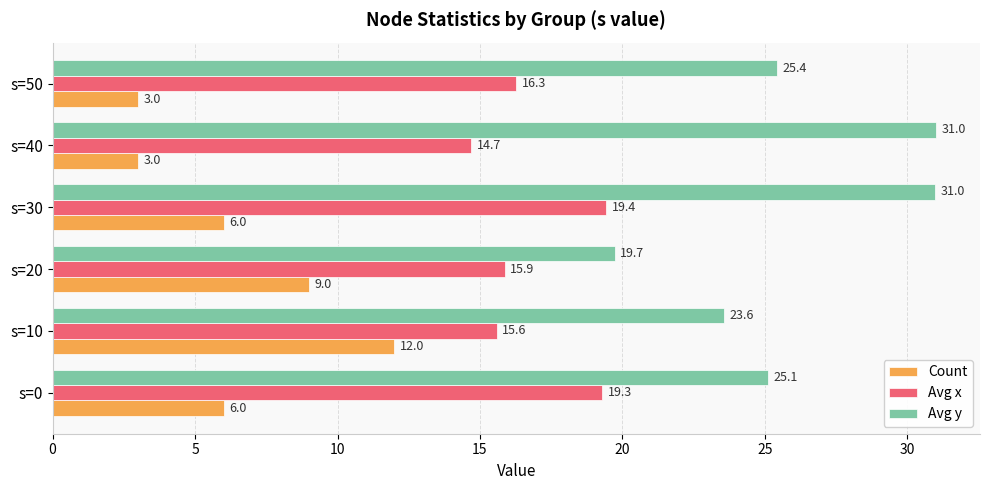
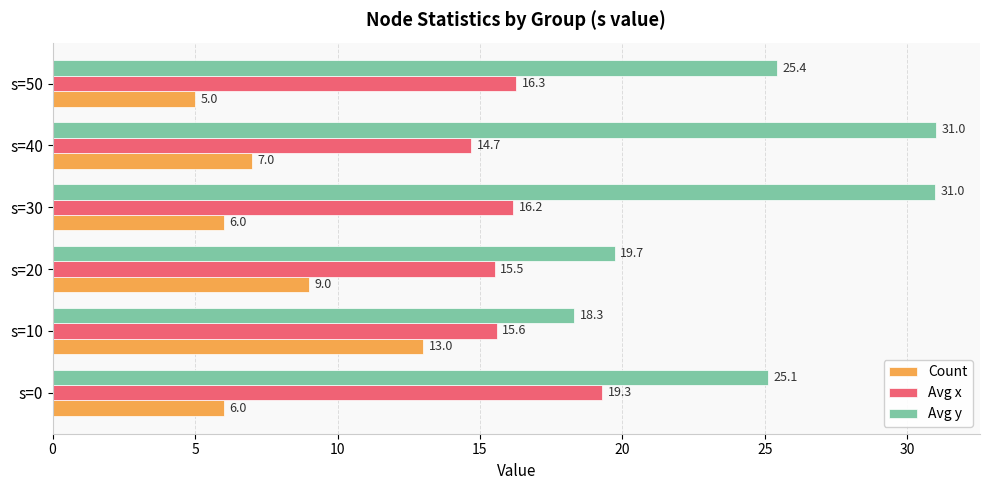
  {
    "Count": {
-     "s=50": 3.0,
-     "s=40": 3.0,
+     "s=50": 5.0,
+     "s=40": 7.0,
      "s=30": 6.0,
      "s=20": 9.0,
-     "s=10": 12.0,
+     "s=10": 13.0,
      "s=0": 6.0
    },
    "Avg x": {
      "s=50": 16.3,
      "s=40": 14.7,
-     "s=30": 19.4,
-     "s=20": 15.9,
+     "s=30": 16.2,
+     "s=20": 15.5,
      "s=10": 15.6,
      "s=0": 19.3
    },
    "Avg y": {
      "s=50": 25.4,
      "s=40": 31.0,
      "s=30": 31.0,
      "s=20": 19.7,
-     "s=10": 23.6,
+     "s=10": 18.3,
      "s=0": 25.1
    }
  }
